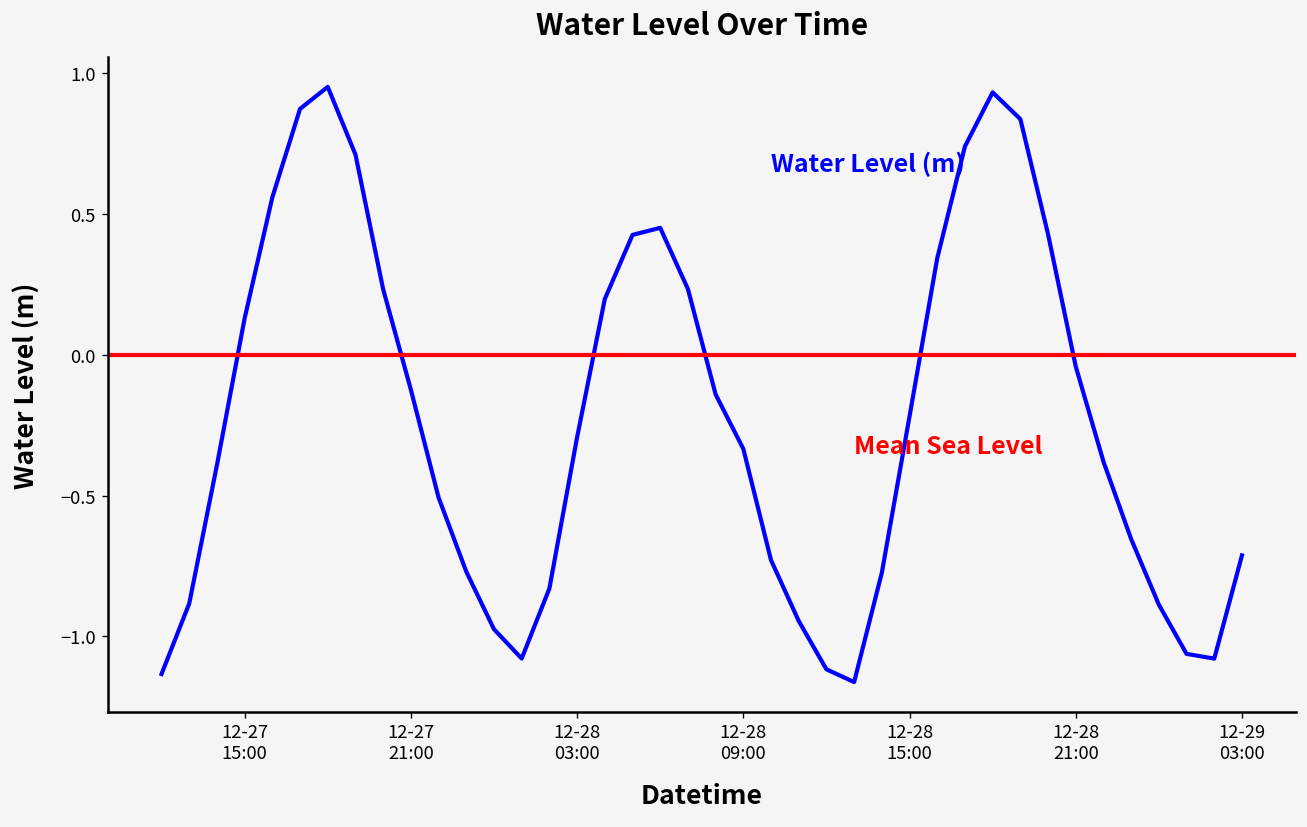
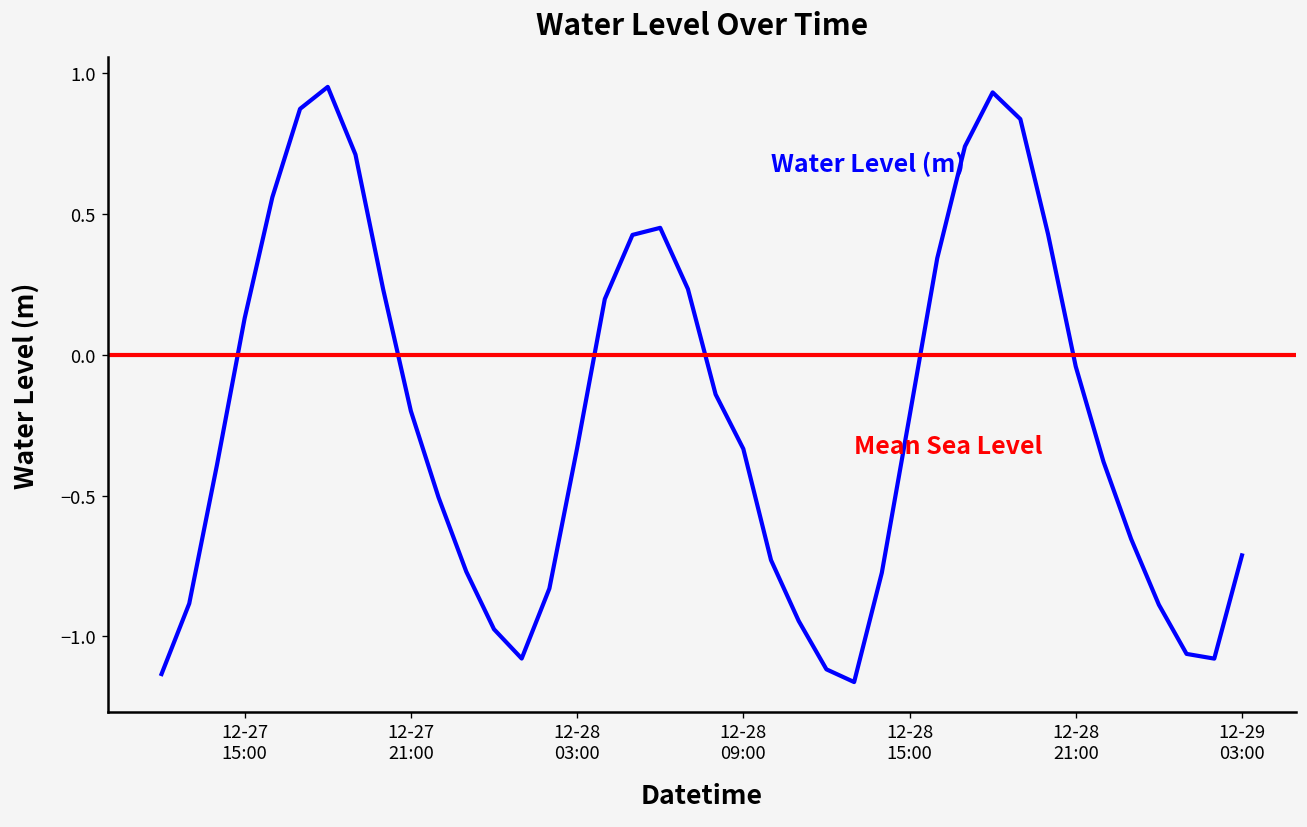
  {
    "12-27 15:00": 0.13,
-   "12-27 21:00": -0.12,
-   "12-28 03:00": -0.29,
+   "12-27 21:00": -0.20,
+   "12-28 03:00": -0.33,
    "12-28 09:00": -0.33,
    "12-28 15:00": -0.22,
    "12-28 21:00": -0.04,
    "12-29 03:00": -0.71
  }
